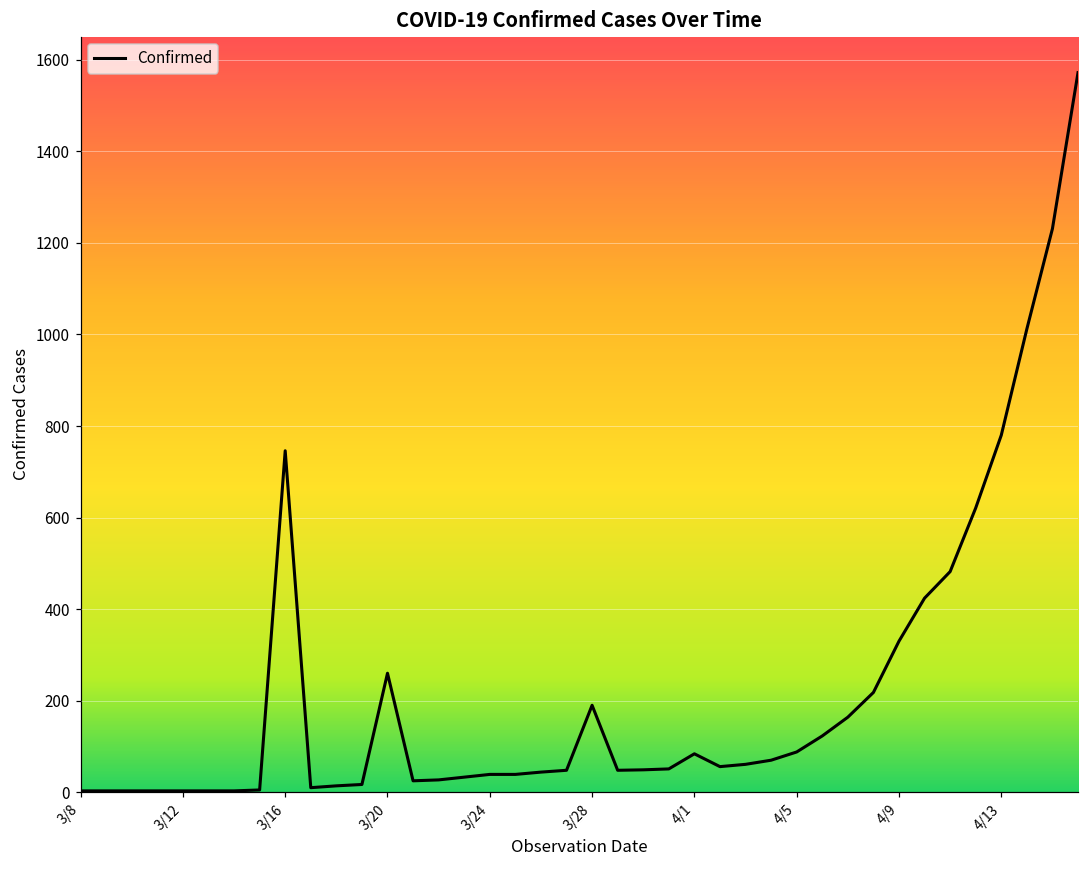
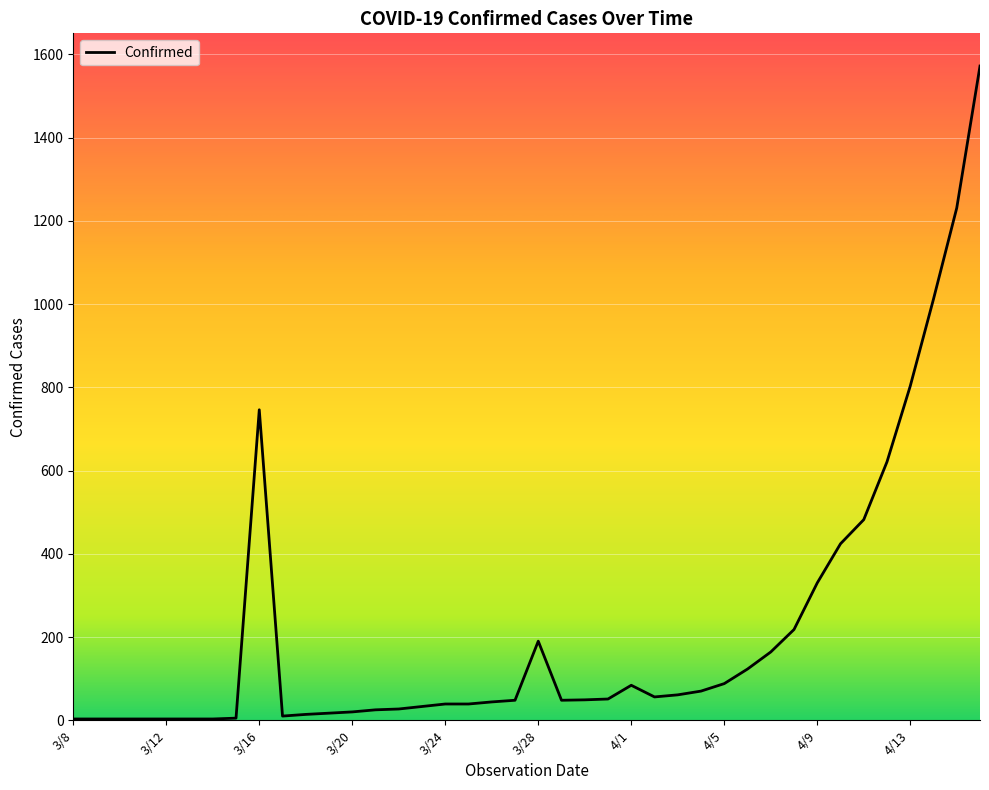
  {
    "3/8": 0,
    "3/12": 0,
    "3/16": 750,
-   "3/20": 260,
+   "3/20": 20,
    "3/24": 40,
    "3/28": 190,
    "4/1": 80,
    "4/5": 90,
    "4/9": 330,
-   "4/13": 780
+   "4/13": 800
  }
